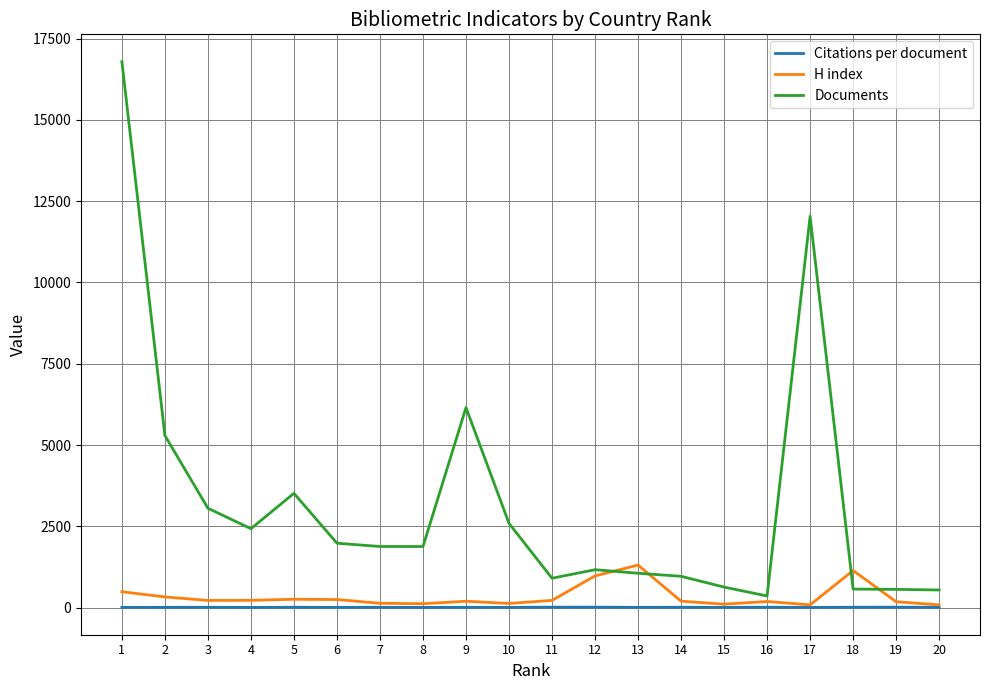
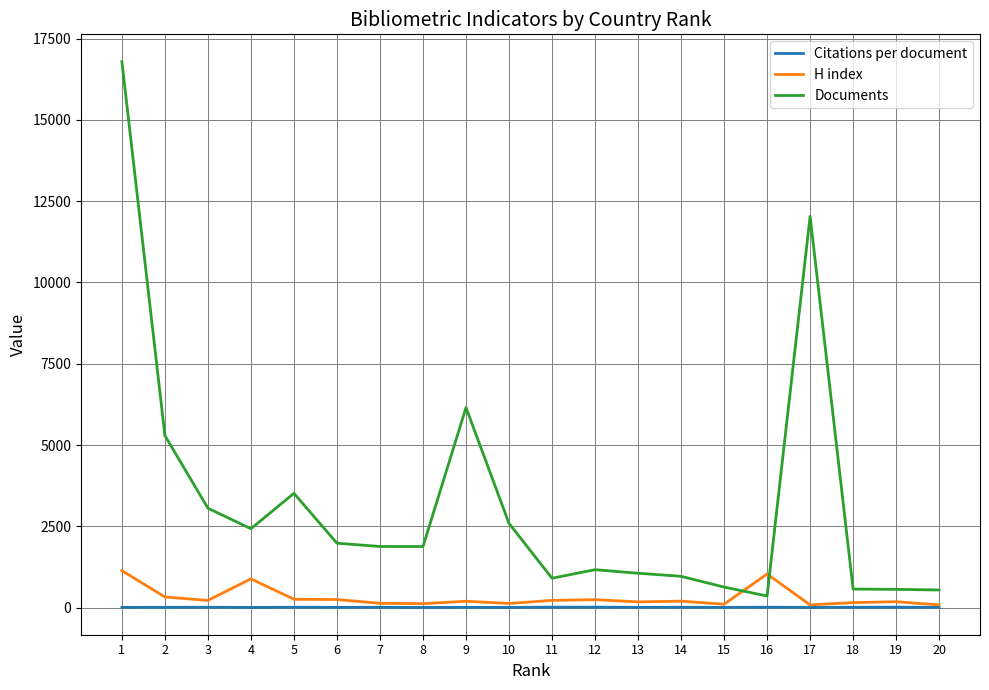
  {
    "Citations per document": {
      "1": 0,
      "2": 0,
      "3": 0,
      "4": 0,
      "5": 0,
      "6": 0,
      "7": 0,
      "8": 0,
      "9": 0,
      "10": 0,
      "11": 0,
      "12": 0,
      "13": 0,
      "14": 0,
      "15": 0,
      "16": 0,
      "18": 0,
      "19": 0
    },
    "H index": {
-     "1": 500,
+     "1": 1100,
      "2": 300,
      "3": 200,
-     "4": 200,
+     "4": 900,
      "5": 300,
      "6": 200,
      "7": 100,
      "8": 100,
      "9": 200,
      "10": 100,
      "11": 200,
-     "12": 1000,
-     "13": 1300,
+     "12": 200,
+     "13": 200,
      "14": 200,
      "15": 100,
-     "16": 200,
-     "18": 1100,
+     "16": 1000,
+     "18": 200,
      "19": 200
    },
    "Documents": {
      "1": 16800,
      "2": 5300,
      "3": 3100,
      "4": 2400,
      "5": 3500,
      "6": 2000,
      "7": 1900,
      "8": 1900,
      "9": 6200,
      "10": 2600,
      "11": 900,
      "12": 1200,
      "13": 1100,
      "14": 1000,
      "15": 600,
      "16": 400,
      "17": 12000,
      "18": 600,
      "19": 600,
      "20": 500
    }
  }
